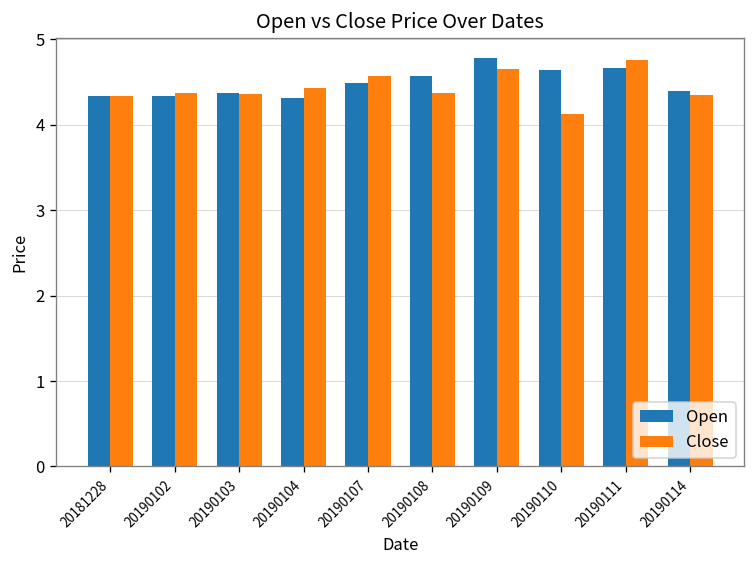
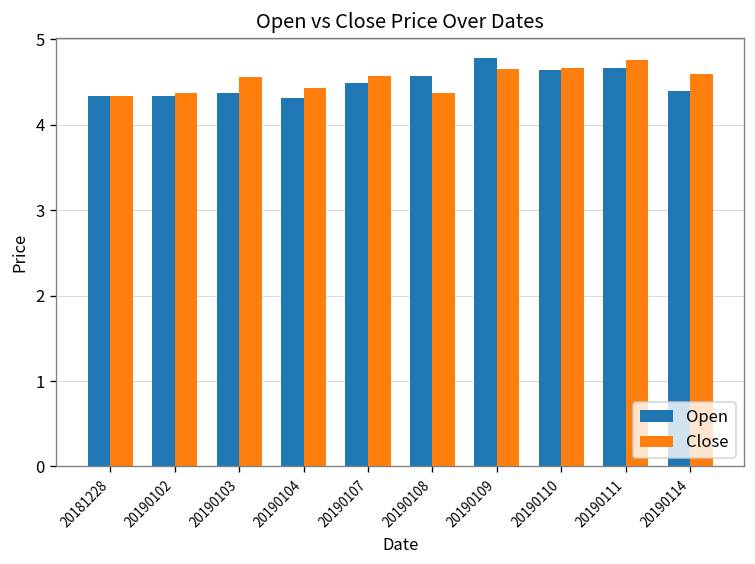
  {
    "Open": {
      "20181228": 4.3,
      "20190102": 4.3,
      "20190103": 4.4,
      "20190104": 4.3,
      "20190107": 4.5,
      "20190108": 4.6,
      "20190109": 4.8,
      "20190110": 4.6,
      "20190111": 4.7,
      "20190114": 4.4
    },
    "Close": {
      "20181228": 4.3,
      "20190102": 4.4,
-     "20190103": 4.4,
+     "20190103": 4.6,
      "20190104": 4.4,
      "20190107": 4.6,
      "20190108": 4.4,
      "20190109": 4.7,
-     "20190110": 4.1,
+     "20190110": 4.7,
      "20190111": 4.8,
-     "20190114": 4.4
+     "20190114": 4.6
    }
  }
